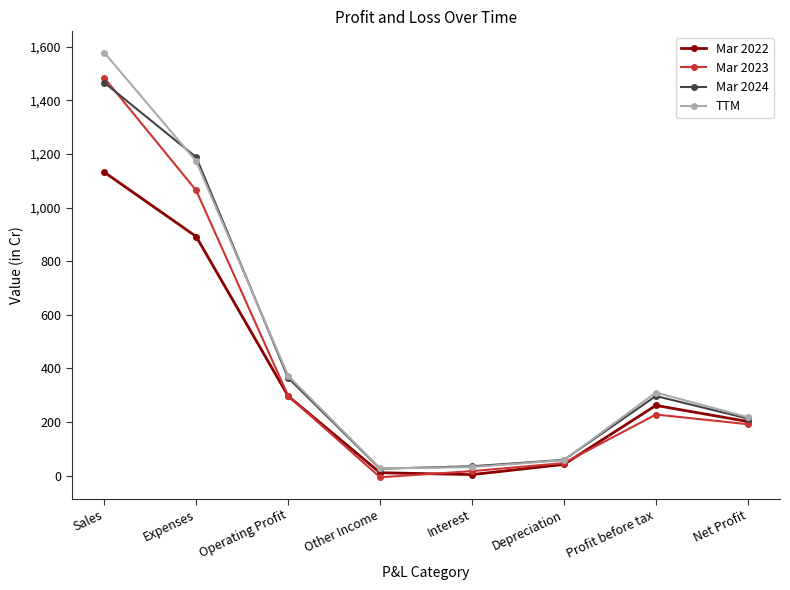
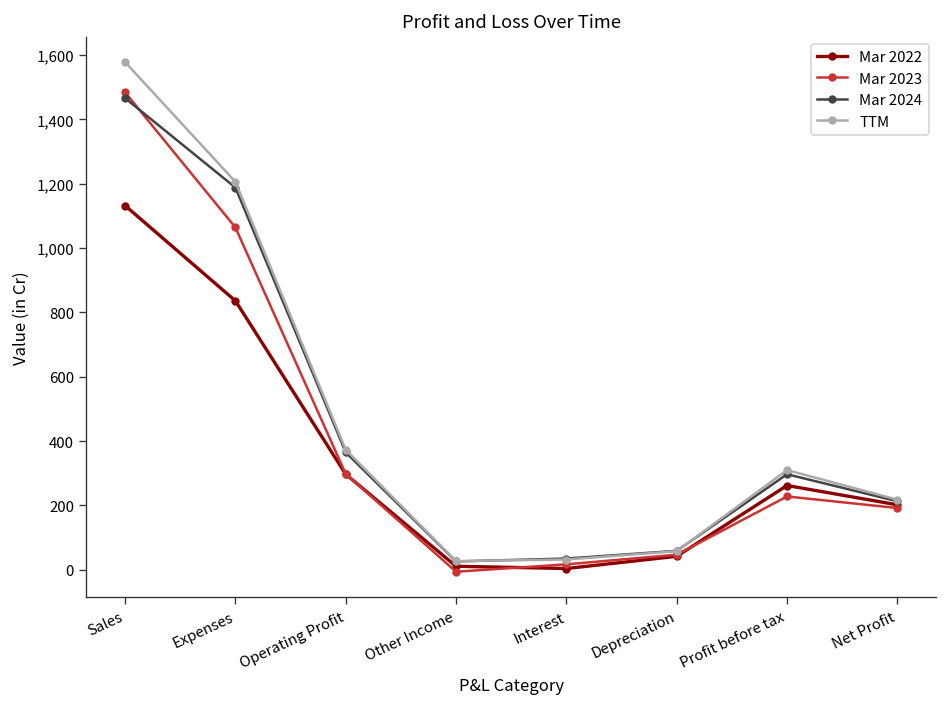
  {
    "Mar 2022": {
      "Sales": "1,130",
-     "Expenses": "890",
+     "Expenses": "840",
      "Other Income": "10",
      "Interest": "0",
      "Profit before tax": "260",
      "Net Profit": "200"
    },
    "Mar 2023": {
      "Sales": "1,480",
      "Expenses": "1,060",
      "Other Income": "-10",
      "Interest": "20",
      "Profit before tax": "230",
      "Net Profit": "190"
    },
    "Mar 2024": {
      "Sales": "1,470",
      "Expenses": "1,190",
      "Profit before tax": "300"
    },
    "TTM": {
      "Sales": "1,580",
-     "Expenses": "1,170",
+     "Expenses": "1,210",
      "Profit before tax": "310"
    }
  }
